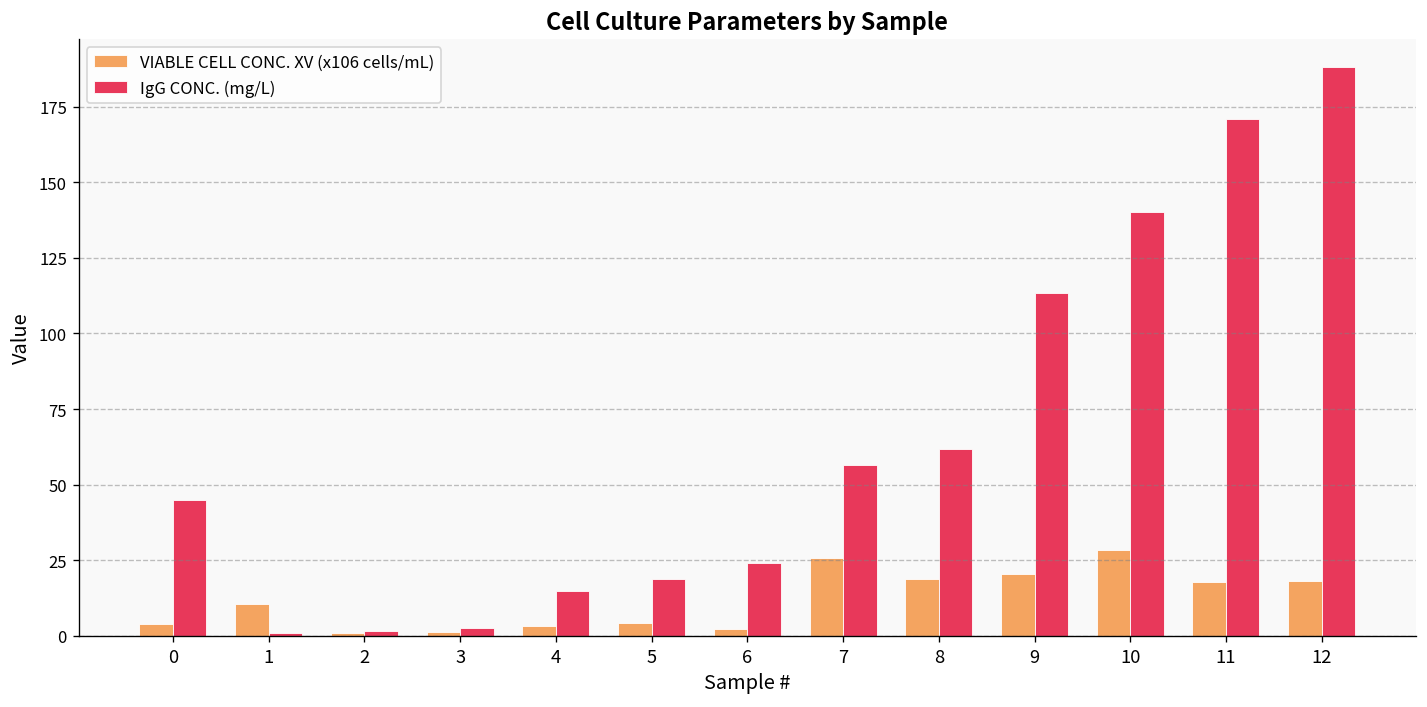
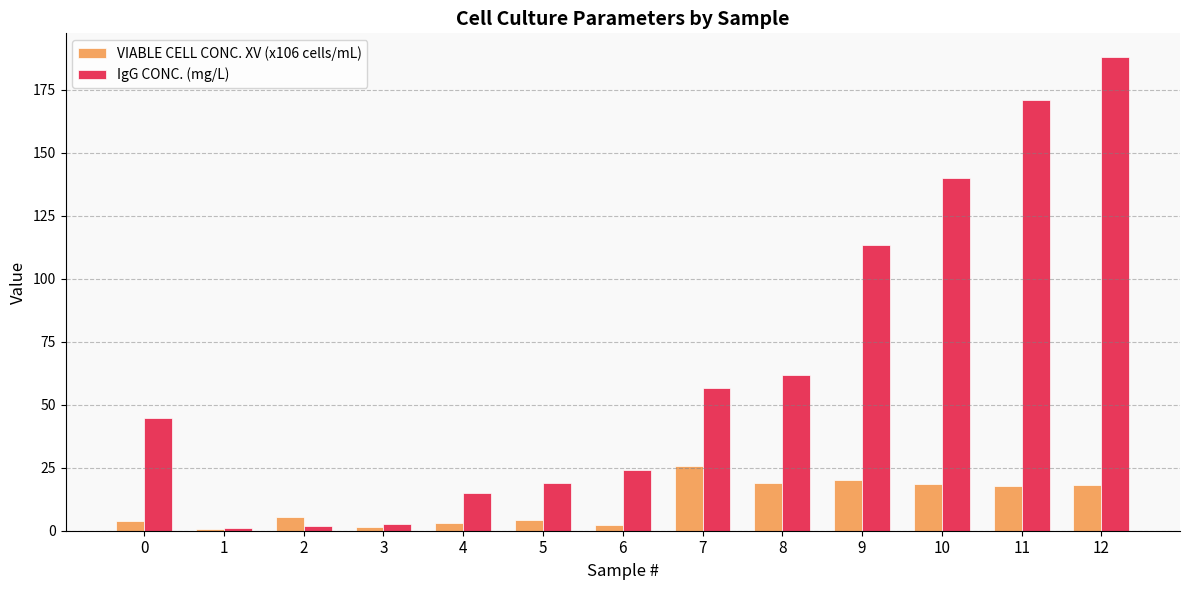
  {
    "VIABLE CELL CONC. XV (x106 cells/mL)": {
      "0": 4,
-     "1": 11,
-     "2": 1,
+     "1": 1,
+     "2": 6,
      "3": 1,
      "4": 3,
      "5": 4,
      "6": 2,
      "7": 26,
      "8": 19,
      "9": 20,
-     "10": 29,
+     "10": 19,
      "11": 18,
      "12": 18
    },
    "IgG CONC. (mg/L)": {
      "0": 45,
      "1": 1,
      "2": 2,
      "3": 3,
      "4": 15,
      "5": 19,
      "6": 24,
      "7": 57,
      "8": 62,
      "9": 113,
      "10": 140,
      "11": 171,
      "12": 188
    }
  }
